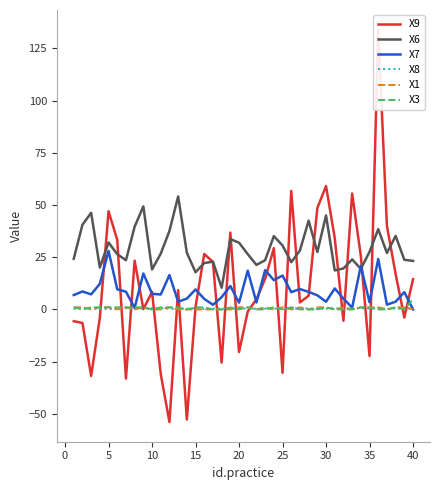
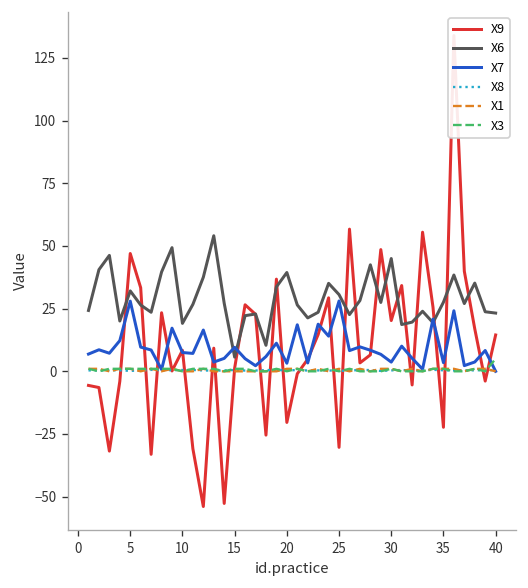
  {
    "X9": {
      "5": 47,
      "20": -20,
      "25": -30,
-     "30": 59,
+     "30": 20,
      "35": -22,
      "40": 14
    },
    "X6": {
      "5": 32,
      "10": 19,
-     "15": 18,
-     "20": 32,
+     "15": 6,
+     "20": 39,
      "25": 31,
      "30": 45,
      "35": 28,
      "40": 23
    },
    "X7": {
      "5": 28,
      "15": 10,
      "20": 3,
-     "25": 16,
+     "25": 28,
      "30": 4,
      "35": 3
    },
    "X3": {
      "40": 5
    }
  }
